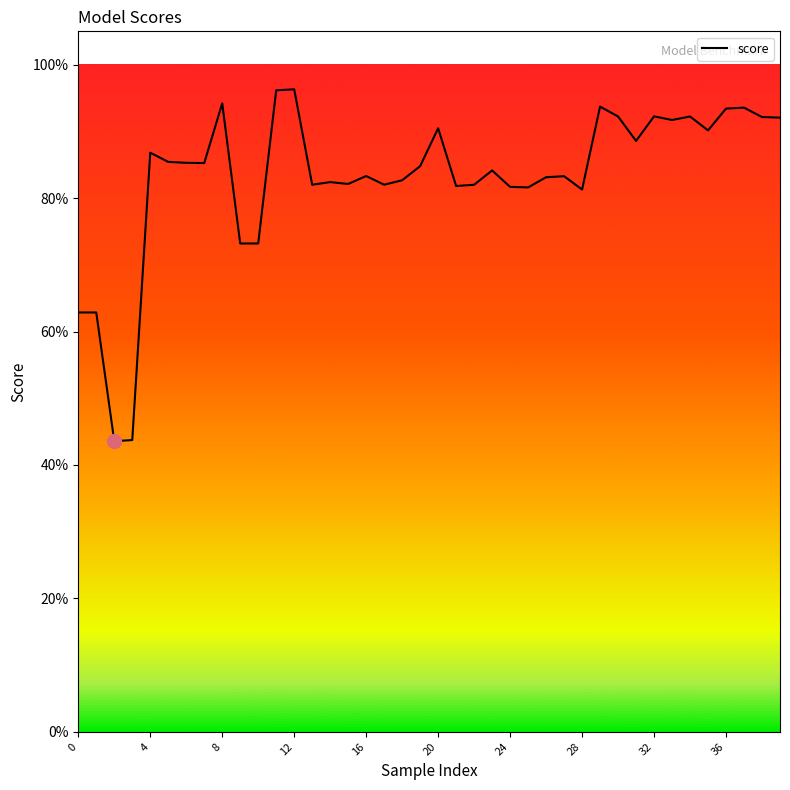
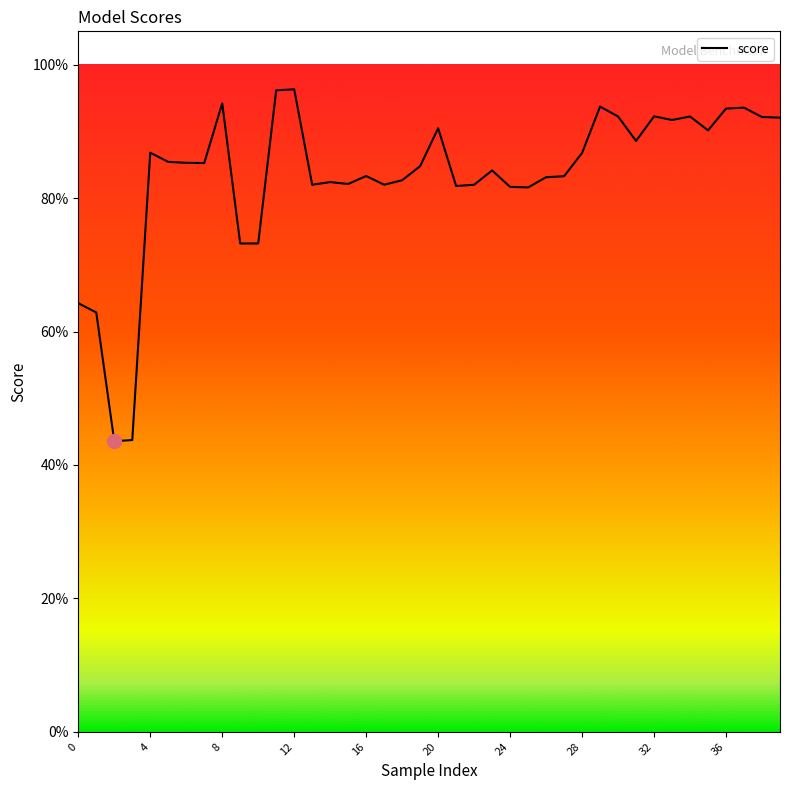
  {
    "score": {
-     "0": "63%",
+     "0": "64%",
      "4": "87%",
      "8": "94%",
      "12": "96%",
      "16": "83%",
      "20": "90%",
      "24": "82%",
-     "28": "81%",
+     "28": "87%",
      "32": "92%",
      "36": "93%"
    }
  }
